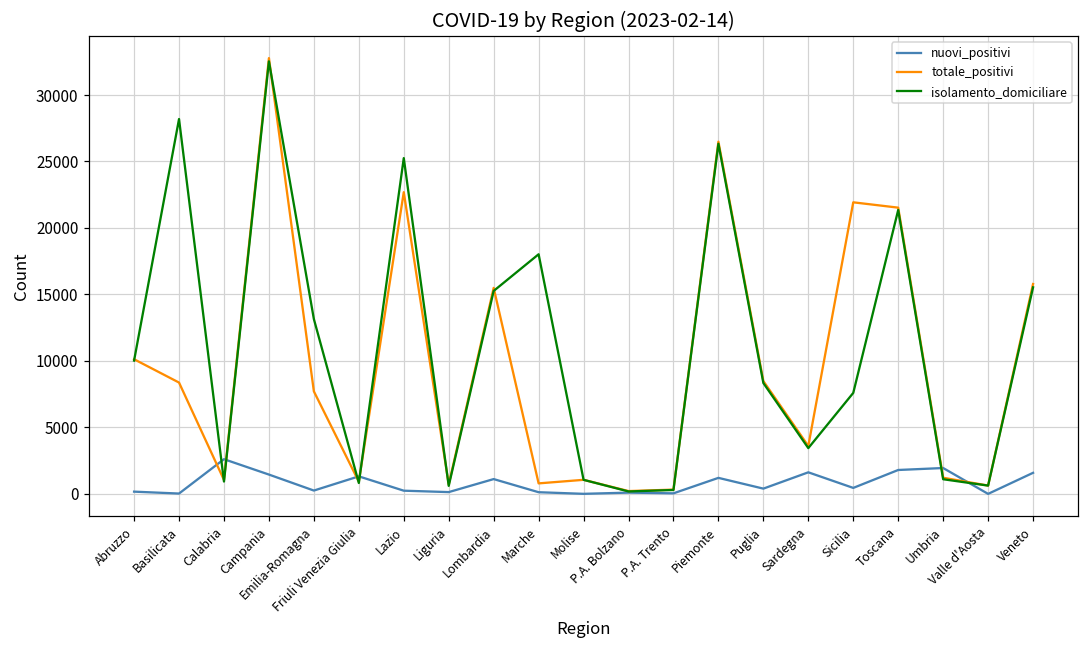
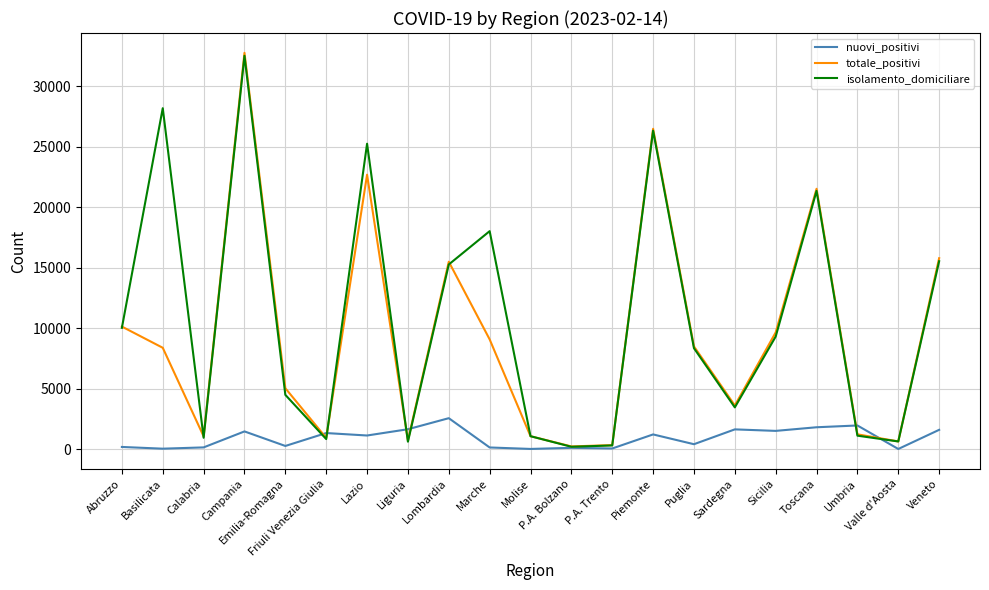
  {
    "nuovi_positivi": {
      "Abruzzo": 200,
      "Basilicata": 0,
-     "Calabria": 2600,
+     "Calabria": 100,
      "Campania": 1500,
      "Emilia-Romagna": 300,
      "Friuli Venezia Giulia": 1300,
-     "Lazio": 200,
-     "Liguria": 100,
-     "Lombardia": 1100,
+     "Lazio": 1100,
+     "Liguria": 1600,
+     "Lombardia": 2600,
      "Marche": 100,
      "Molise": 0,
      "P.A. Trento": 0,
      "Piemonte": 1200,
      "Puglia": 400,
      "Sardegna": 1600,
-     "Sicilia": 500,
+     "Sicilia": 1500,
      "Toscana": 1800,
      "Umbria": 1900,
      "Valle d'Aosta": 0,
      "Veneto": 1600
    },
    "totale_positivi": {
      "Basilicata": 8400,
      "Campania": 32800,
-     "Emilia-Romagna": 7700,
+     "Emilia-Romagna": 5000,
      "Lazio": 22700,
      "Lombardia": 15500,
-     "Marche": 800,
-     "Sicilia": 21900,
+     "Marche": 9100,
+     "Sicilia": 9600,
      "Veneto": 15800
    },
    "isolamento_domiciliare": {
      "Basilicata": 28200,
      "Campania": 32500,
-     "Emilia-Romagna": 13200,
+     "Emilia-Romagna": 4500,
      "Lazio": 25300,
      "Lombardia": 15300,
      "Marche": 18000,
-     "Sicilia": 7600,
+     "Sicilia": 9300,
      "Veneto": 15500
    }
  }
